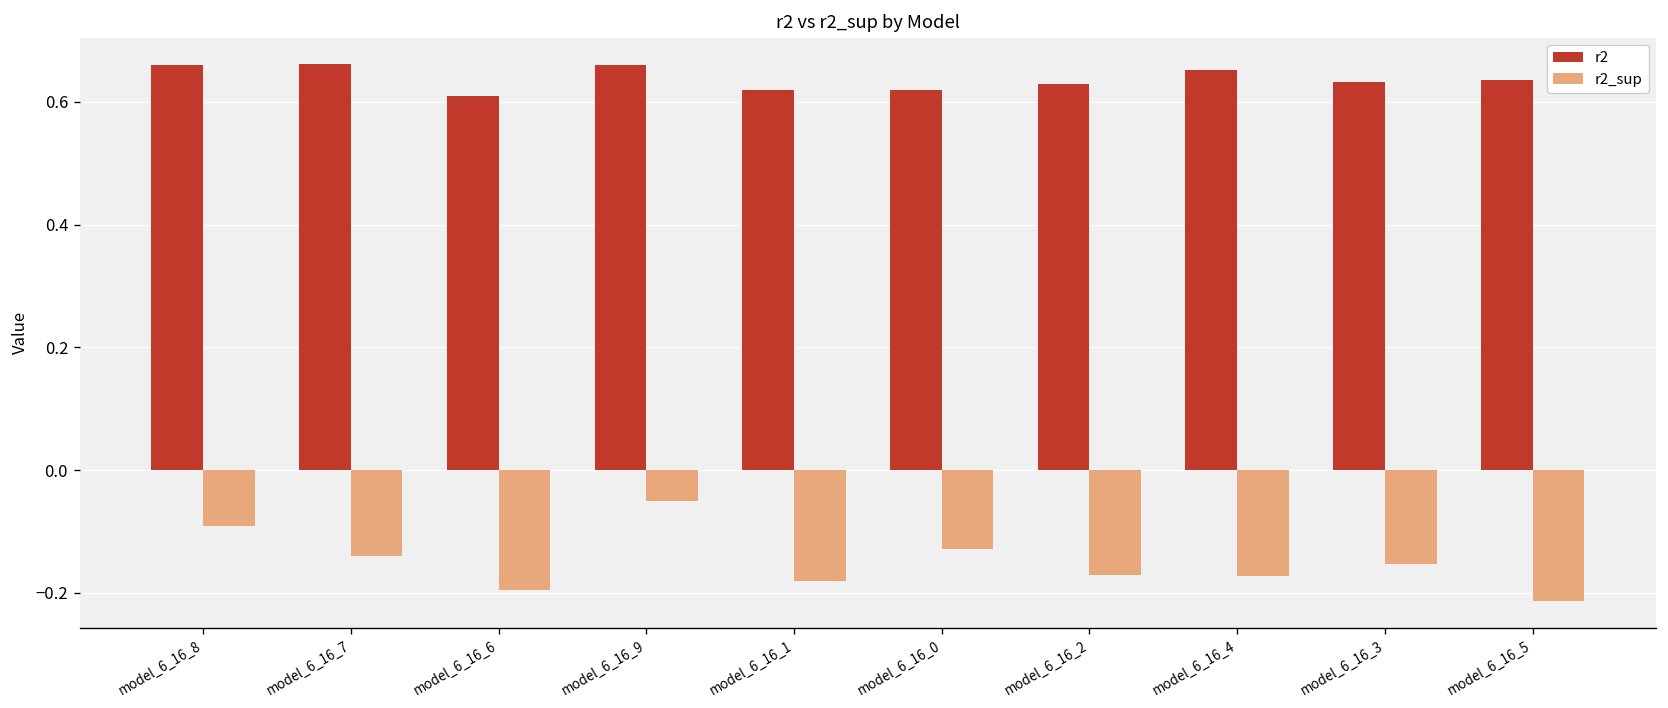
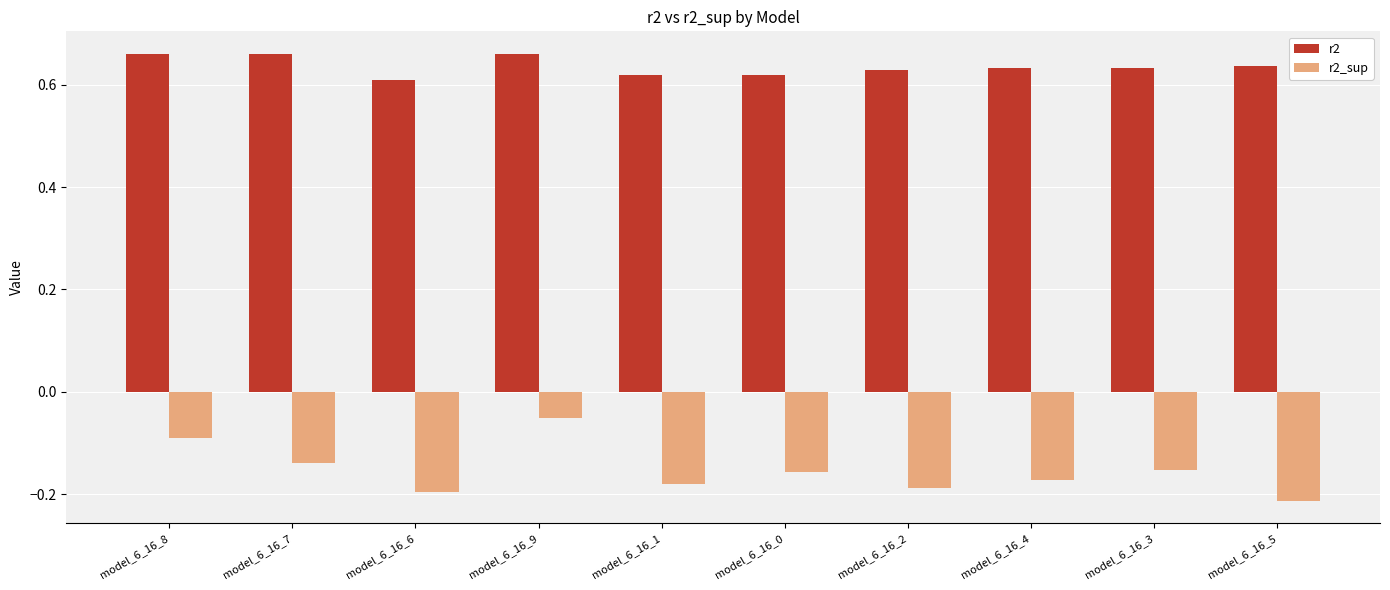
  {
    "r2": {
      "model_6_16_8": 0.66,
      "model_6_16_7": 0.66,
      "model_6_16_6": 0.61,
      "model_6_16_9": 0.66,
      "model_6_16_1": 0.62,
      "model_6_16_0": 0.62,
      "model_6_16_2": 0.63,
-     "model_6_16_4": 0.65,
+     "model_6_16_4": 0.63,
      "model_6_16_3": 0.63,
      "model_6_16_5": 0.64
    },
    "r2_sup": {
      "model_6_16_8": -0.09,
      "model_6_16_7": -0.14,
      "model_6_16_6": -0.20,
      "model_6_16_9": -0.05,
      "model_6_16_1": -0.18,
-     "model_6_16_0": -0.13,
-     "model_6_16_2": -0.17,
+     "model_6_16_0": -0.16,
+     "model_6_16_2": -0.19,
      "model_6_16_4": -0.17,
      "model_6_16_3": -0.15,
      "model_6_16_5": -0.21
    }
  }
